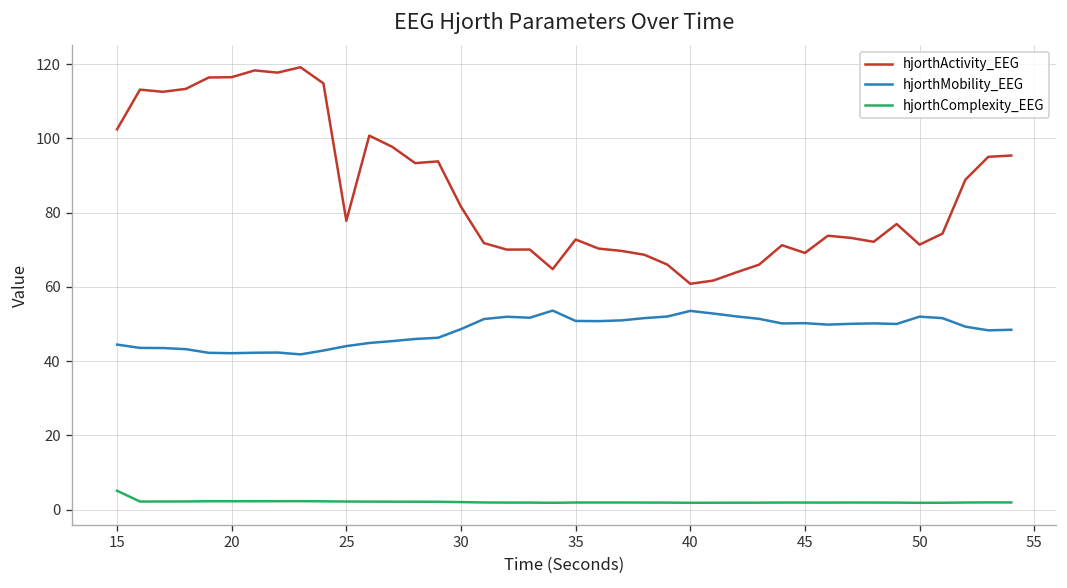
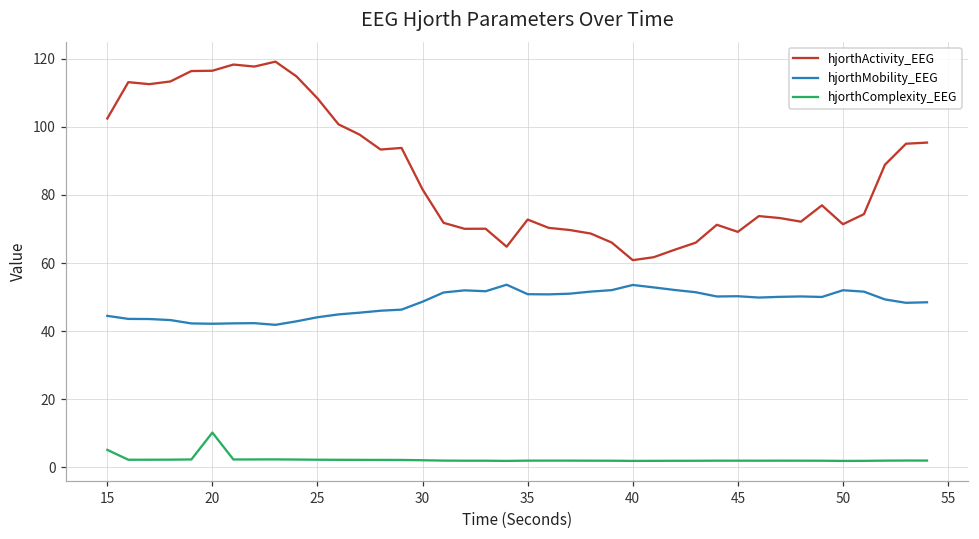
  {
    "hjorthActivity_EEG": {
      "15": 102,
      "20": 117,
-     "25": 78,
+     "25": 108,
      "30": 82,
      "35": 73,
      "40": 61,
      "45": 69,
      "50": 71
    },
    "hjorthMobility_EEG": {
      "15": 44,
      "20": 42,
      "25": 44,
      "30": 49,
      "35": 51,
      "40": 54,
      "45": 50,
      "50": 52
    },
    "hjorthComplexity_EEG": {
      "15": 5,
-     "20": 2,
+     "20": 10,
      "25": 2,
      "30": 2,
      "35": 2,
      "40": 2,
      "45": 2,
      "50": 2
    }
  }
